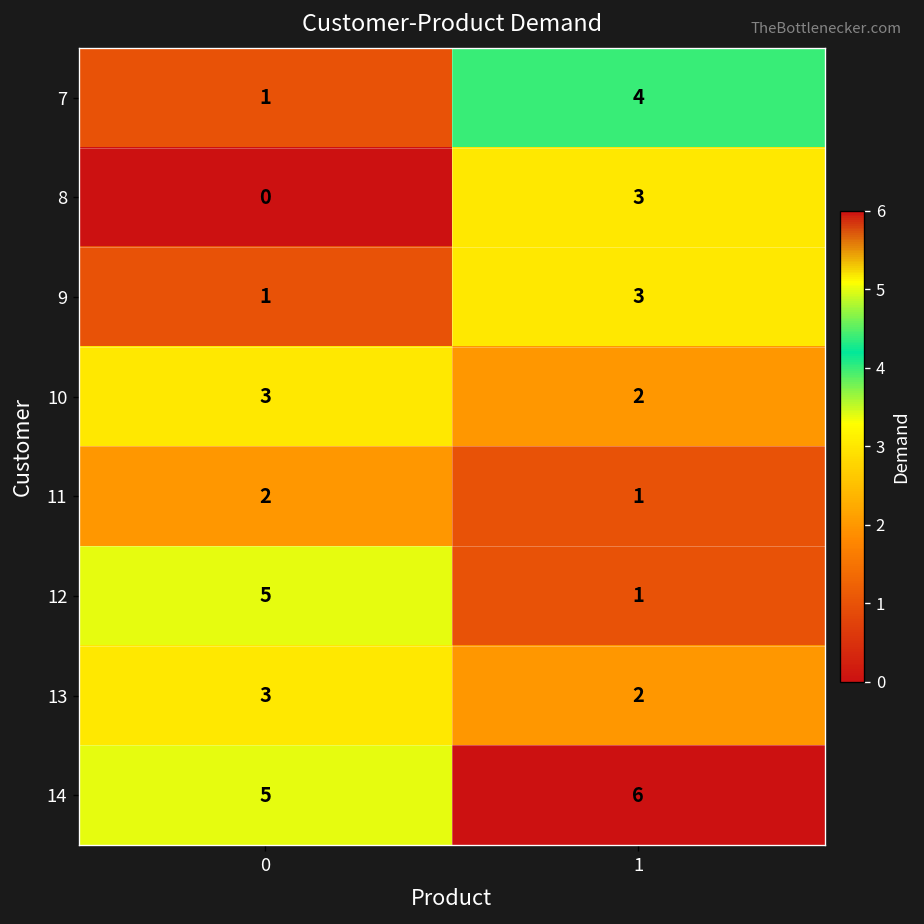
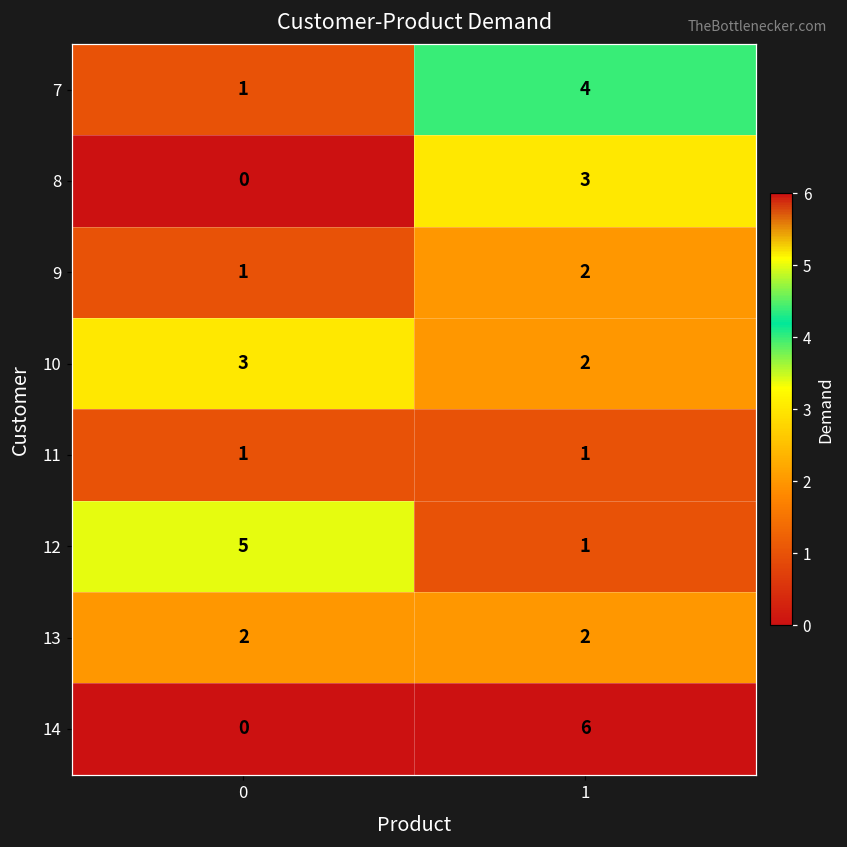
  {
    "7": {
      "0": 1,
      "1": 4
    },
    "8": {
      "0": 0,
      "1": 3
    },
    "9": {
      "0": 1,
-     "1": 3
+     "1": 2
    },
    "10": {
      "0": 3,
      "1": 2
    },
    "11": {
-     "0": 2,
+     "0": 1,
      "1": 1
    },
    "12": {
      "0": 5,
      "1": 1
    },
    "13": {
-     "0": 3,
+     "0": 2,
      "1": 2
    },
    "14": {
-     "0": 5,
+     "0": 0,
      "1": 6
    }
  }
